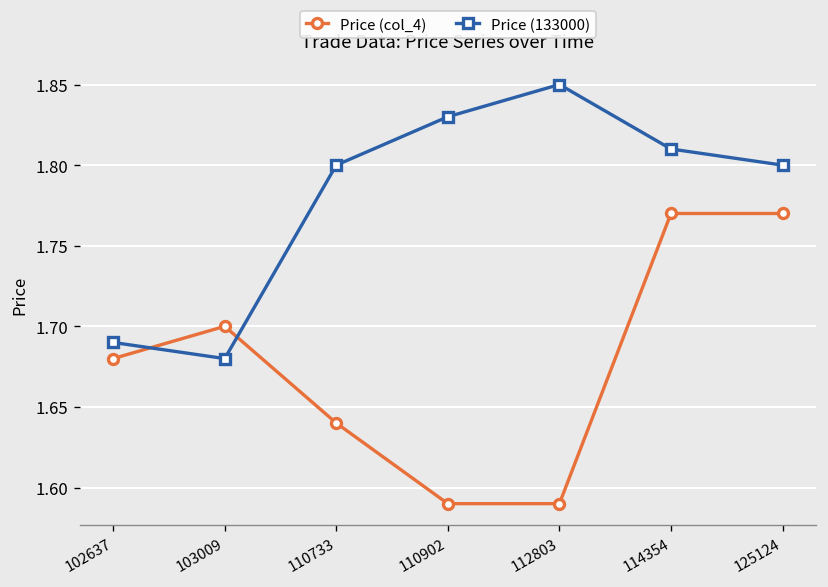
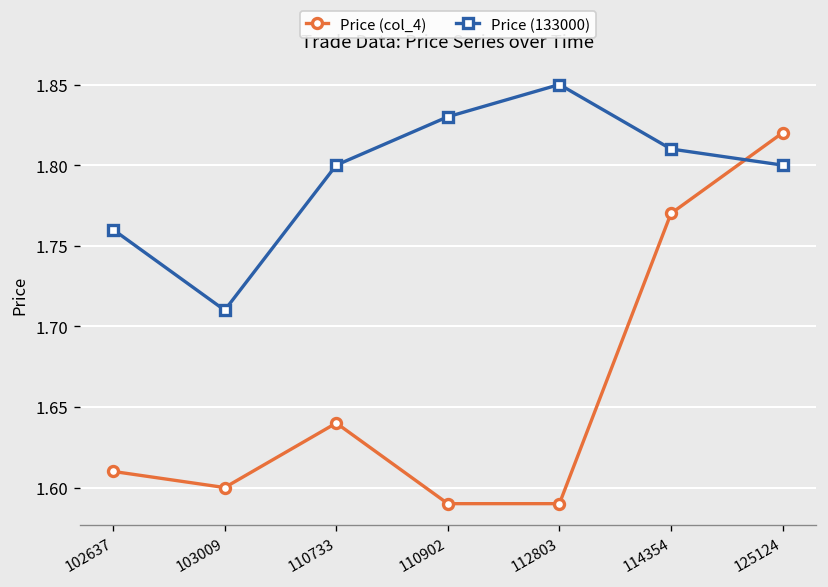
  {
    "Price (col_4)": {
-     "102637": 1.68,
-     "103009": 1.7,
+     "102637": 1.61,
+     "103009": 1.6,
      "110733": 1.64,
      "110902": 1.59,
      "112803": 1.59,
      "114354": 1.77,
-     "125124": 1.77
+     "125124": 1.82
    },
    "Price (133000)": {
-     "102637": 1.69,
-     "103009": 1.68,
+     "102637": 1.76,
+     "103009": 1.71,
      "110733": 1.80,
      "110902": 1.83,
      "112803": 1.85,
      "114354": 1.81,
      "125124": 1.80
    }
  }
